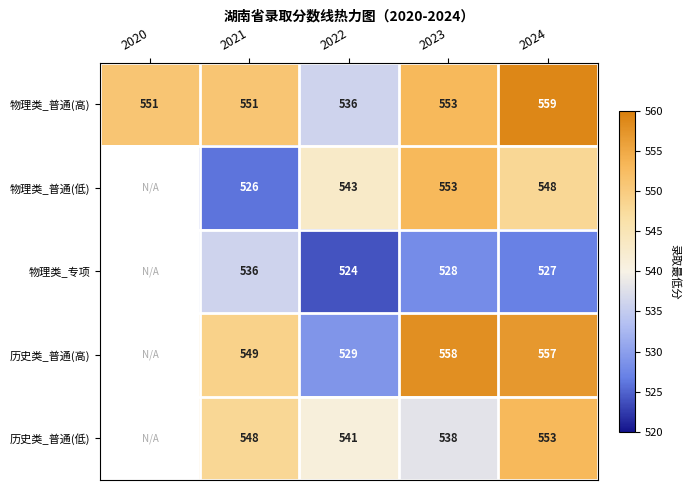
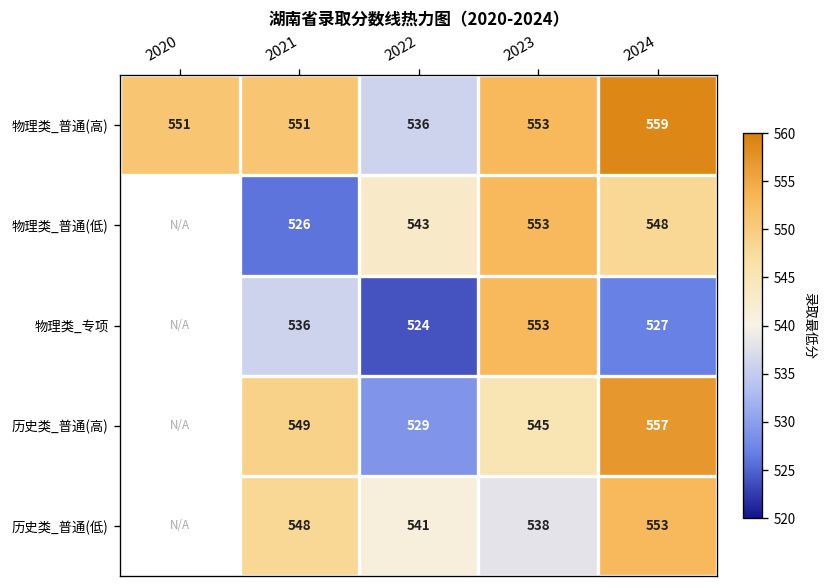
  {
    "物理类_普通(高)": {
      "2020": 551,
      "2021": 551,
      "2022": 536,
      "2023": 553,
      "2024": 559
    },
    "物理类_普通(低)": {
      "2021": 526,
      "2022": 543,
      "2023": 553,
      "2024": 548
    },
    "物理类_专项": {
      "2021": 536,
      "2022": 524,
-     "2023": 528,
+     "2023": 553,
      "2024": 527
    },
    "历史类_普通(高)": {
      "2021": 549,
      "2022": 529,
-     "2023": 558,
+     "2023": 545,
      "2024": 557
    },
    "历史类_普通(低)": {
      "2021": 548,
      "2022": 541,
      "2023": 538,
      "2024": 553
    }
  }
